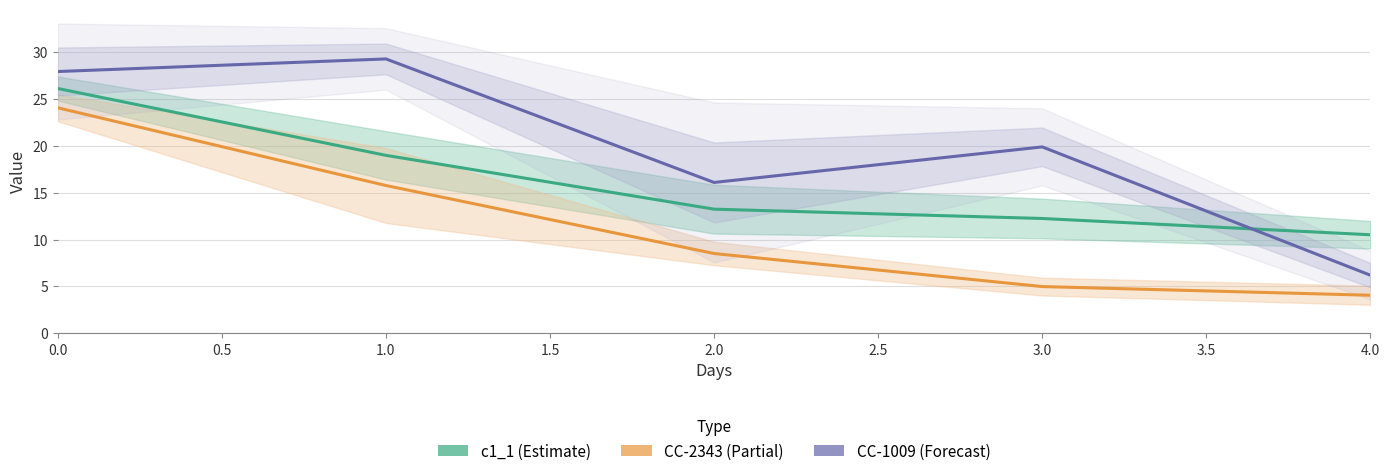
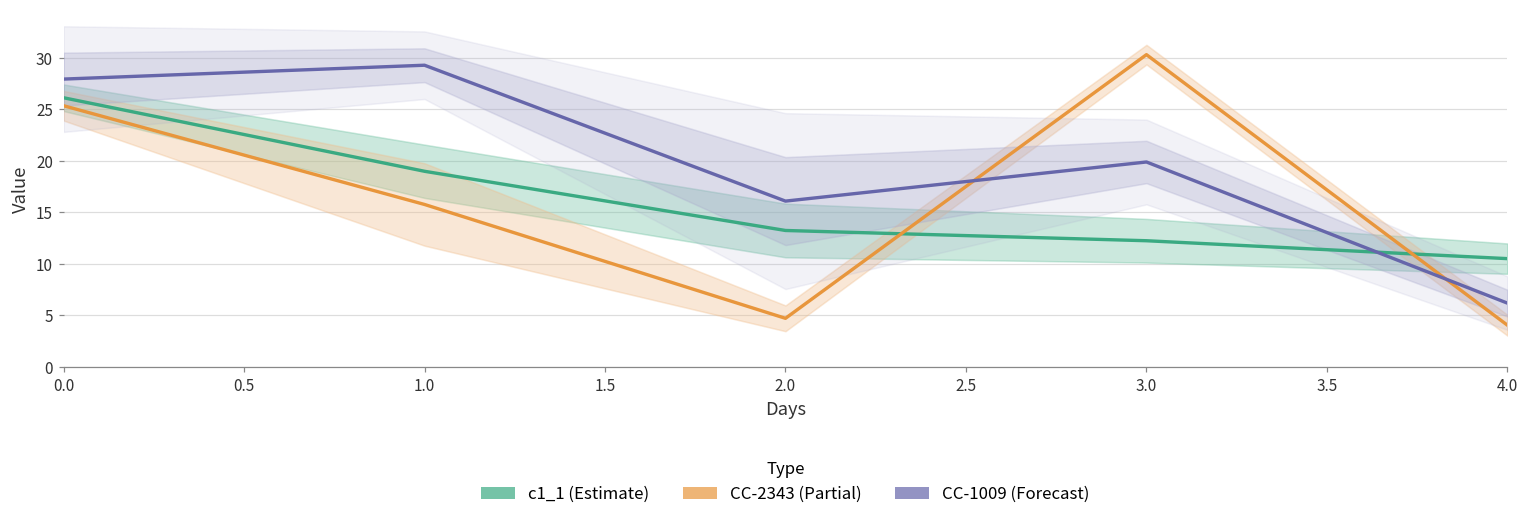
  {
    "CC-2343 (Partial)": {
-     "0.0": 24,
+     "0.0": 25,
      "1.0": 16,
-     "2.0": 9,
-     "3.0": 5,
+     "2.0": 5,
+     "3.0": 30,
      "4.0": 4
    },
    "CC-1009 (Forecast)": {
      "0.0": 28,
      "1.0": 29,
      "3.0": 20,
      "4.0": 6
    }
  }
